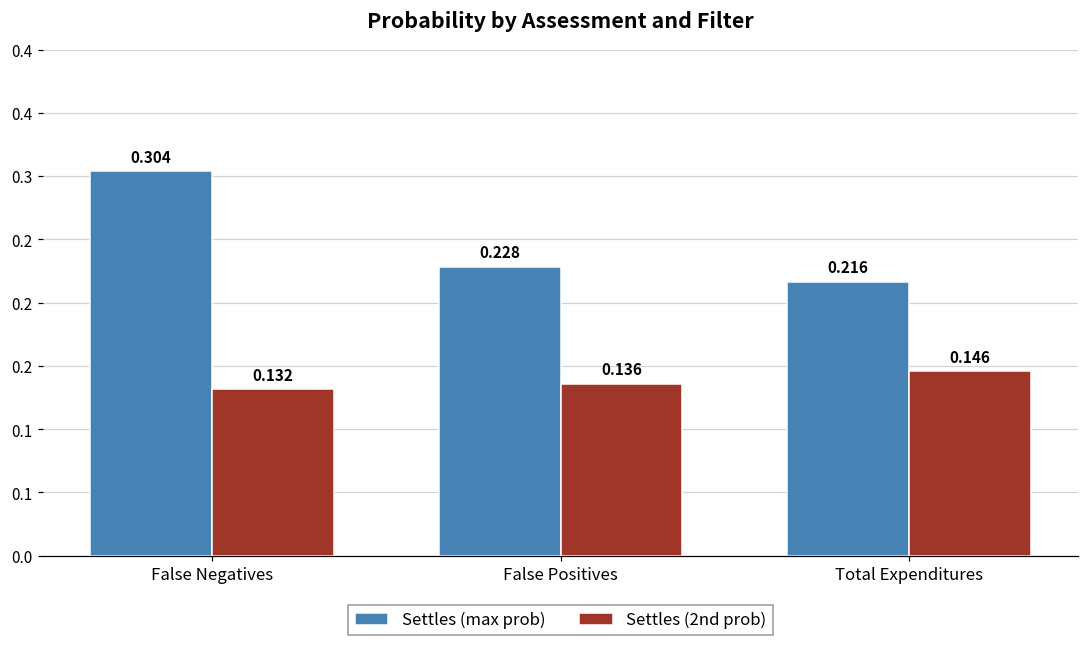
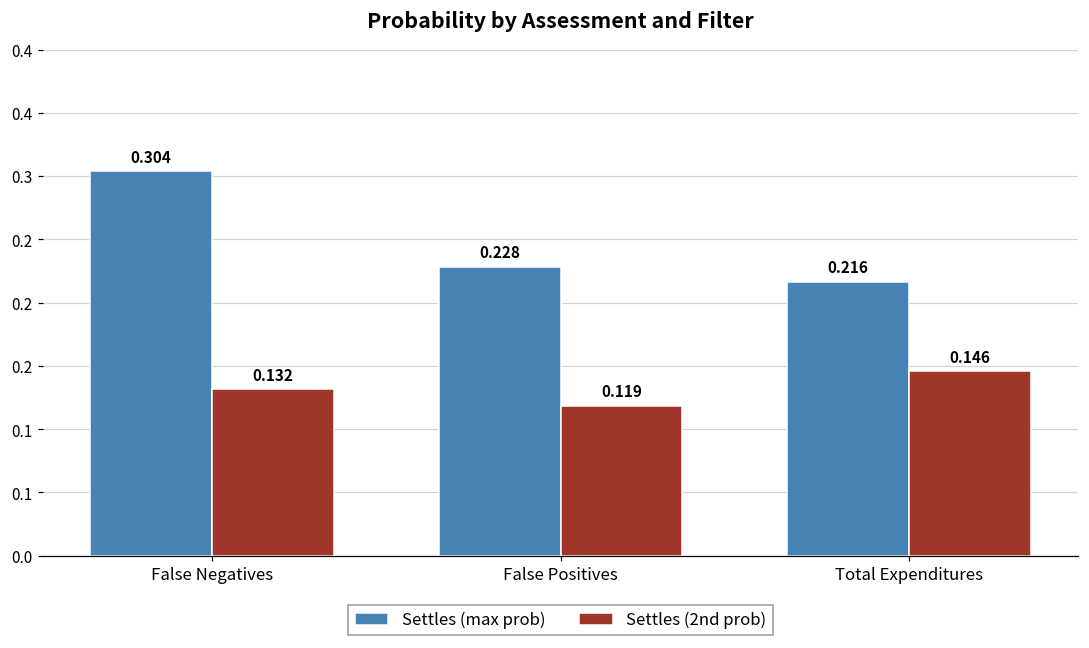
  {
    "Settles (max prob)": {
      "False Negatives": 0.304,
      "False Positives": 0.228,
      "Total Expenditures": 0.216
    },
    "Settles (2nd prob)": {
      "False Negatives": 0.132,
-     "False Positives": 0.136,
+     "False Positives": 0.119,
      "Total Expenditures": 0.146
    }
  }
